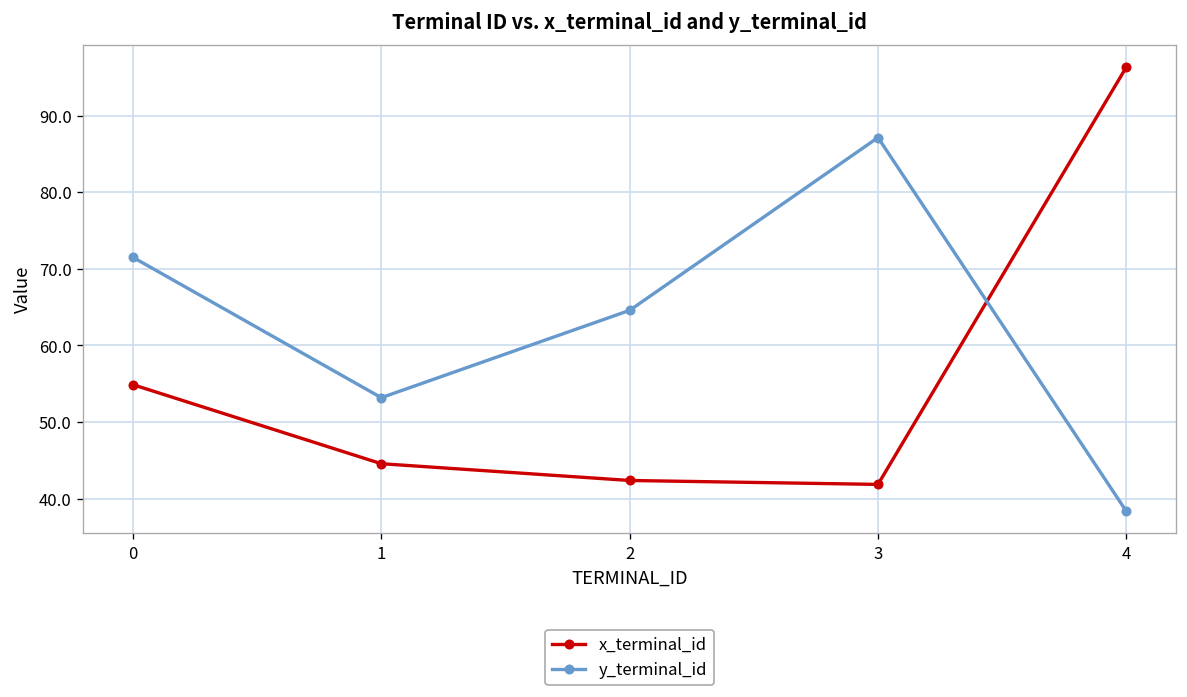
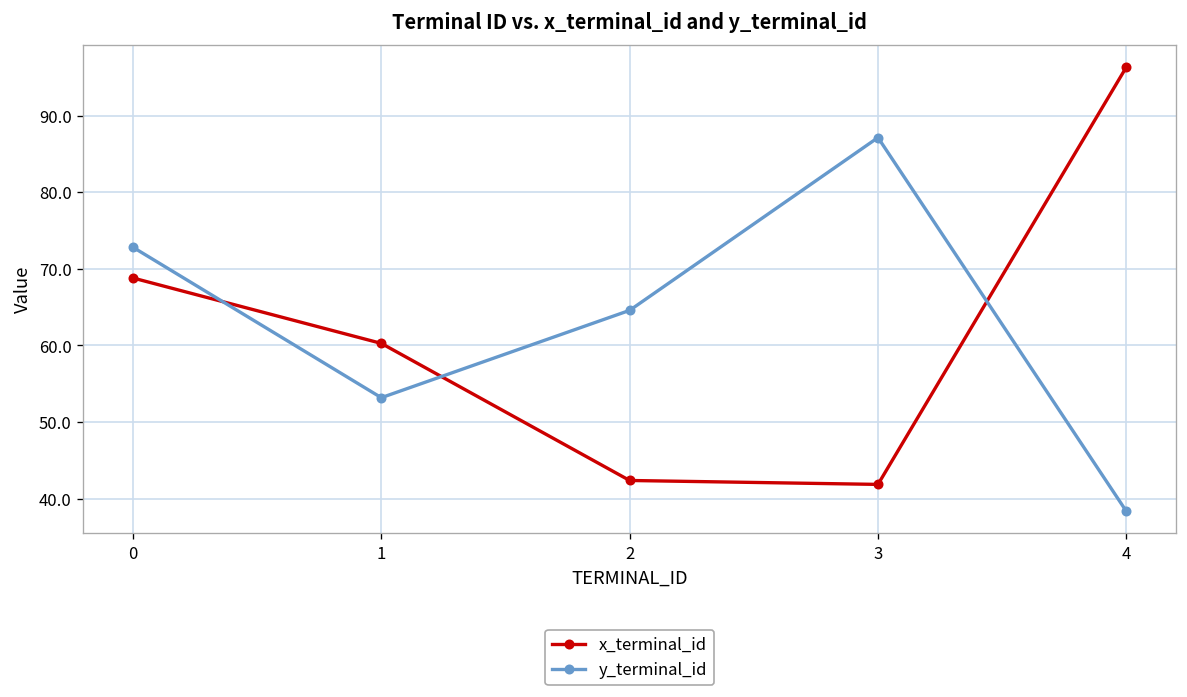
  {
    "x_terminal_id": {
-     "0": 55,
-     "1": 45,
+     "0": 69,
+     "1": 60,
      "2": 42,
      "3": 42,
      "4": 96
    },
    "y_terminal_id": {
-     "0": 72,
+     "0": 73,
      "1": 53,
      "2": 65,
      "3": 87,
      "4": 38
    }
  }
